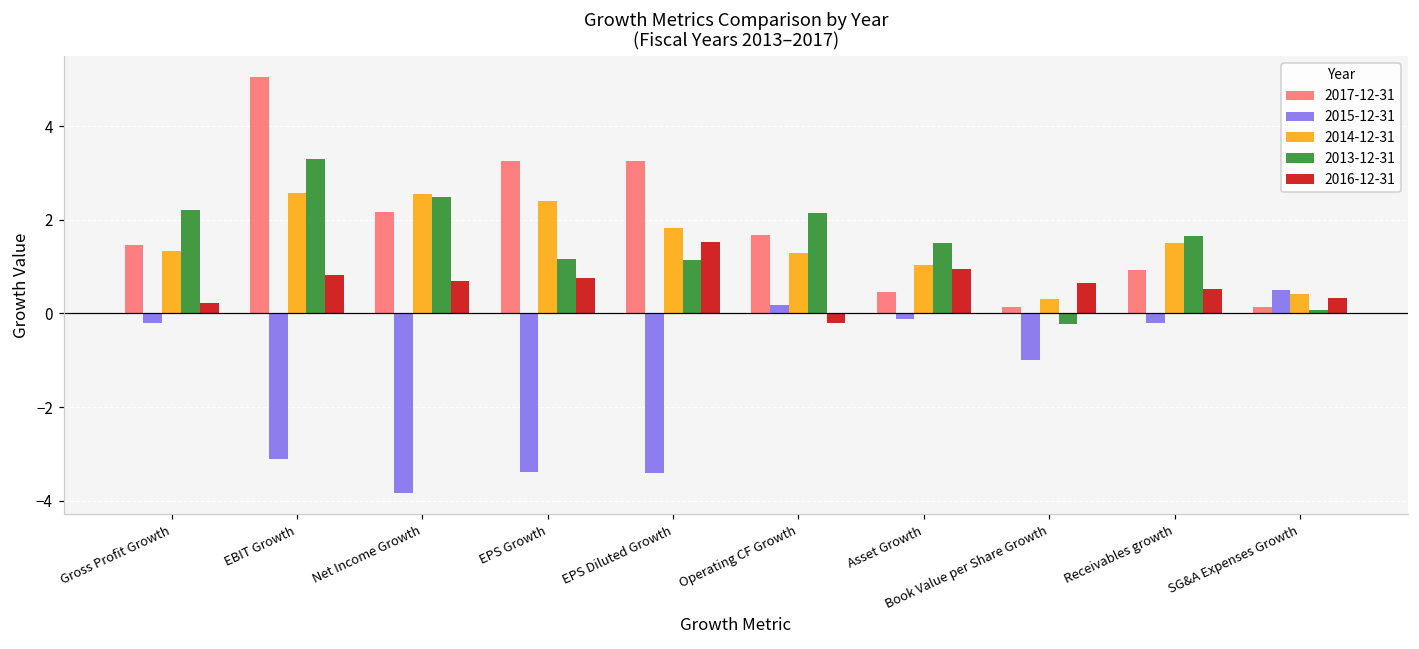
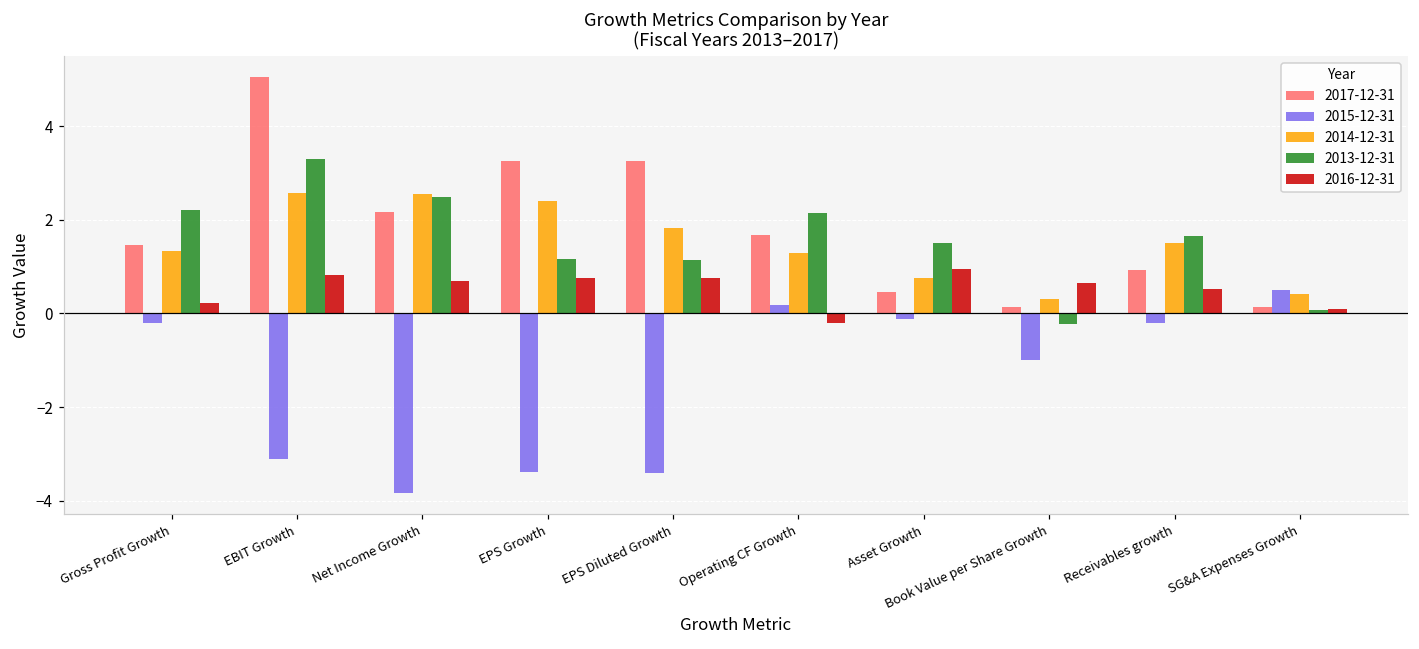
  {
    "2017-12-31": {
      "Gross Profit Growth": 1.5,
      "EBIT Growth": 5.1,
      "Net Income Growth": 2.2,
      "EPS Growth": 3.3,
      "EPS Diluted Growth": 3.2,
      "Operating CF Growth": 1.7,
      "Asset Growth": 0.5,
      "Book Value per Share Growth": 0.1,
      "Receivables growth": 0.9,
      "SG&A Expenses Growth": 0.1
    },
    "2015-12-31": {
      "Gross Profit Growth": -0.2,
      "EBIT Growth": -3.1,
      "Net Income Growth": -3.8,
      "EPS Growth": -3.4,
      "EPS Diluted Growth": -3.4,
      "Operating CF Growth": 0.2,
      "Asset Growth": -0.1,
      "Book Value per Share Growth": -1.0,
      "Receivables growth": -0.2,
      "SG&A Expenses Growth": 0.5
    },
    "2014-12-31": {
      "Gross Profit Growth": 1.3,
      "EBIT Growth": 2.6,
      "Net Income Growth": 2.5,
      "EPS Growth": 2.4,
      "EPS Diluted Growth": 1.8,
      "Operating CF Growth": 1.3,
-     "Asset Growth": 1.0,
+     "Asset Growth": 0.8,
      "Book Value per Share Growth": 0.3,
      "Receivables growth": 1.5,
      "SG&A Expenses Growth": 0.4
    },
    "2013-12-31": {
      "Gross Profit Growth": 2.2,
      "EBIT Growth": 3.3,
      "Net Income Growth": 2.5,
      "EPS Growth": 1.2,
      "EPS Diluted Growth": 1.2,
      "Operating CF Growth": 2.1,
      "Asset Growth": 1.5,
      "Book Value per Share Growth": -0.2,
      "Receivables growth": 1.7,
      "SG&A Expenses Growth": 0.1
    },
    "2016-12-31": {
      "Gross Profit Growth": 0.2,
      "EBIT Growth": 0.8,
      "Net Income Growth": 0.7,
      "EPS Growth": 0.7,
-     "EPS Diluted Growth": 1.5,
+     "EPS Diluted Growth": 0.7,
      "Operating CF Growth": -0.2,
      "Asset Growth": 0.9,
      "Book Value per Share Growth": 0.6,
      "Receivables growth": 0.5,
-     "SG&A Expenses Growth": 0.3
+     "SG&A Expenses Growth": 0.1
    }
  }
